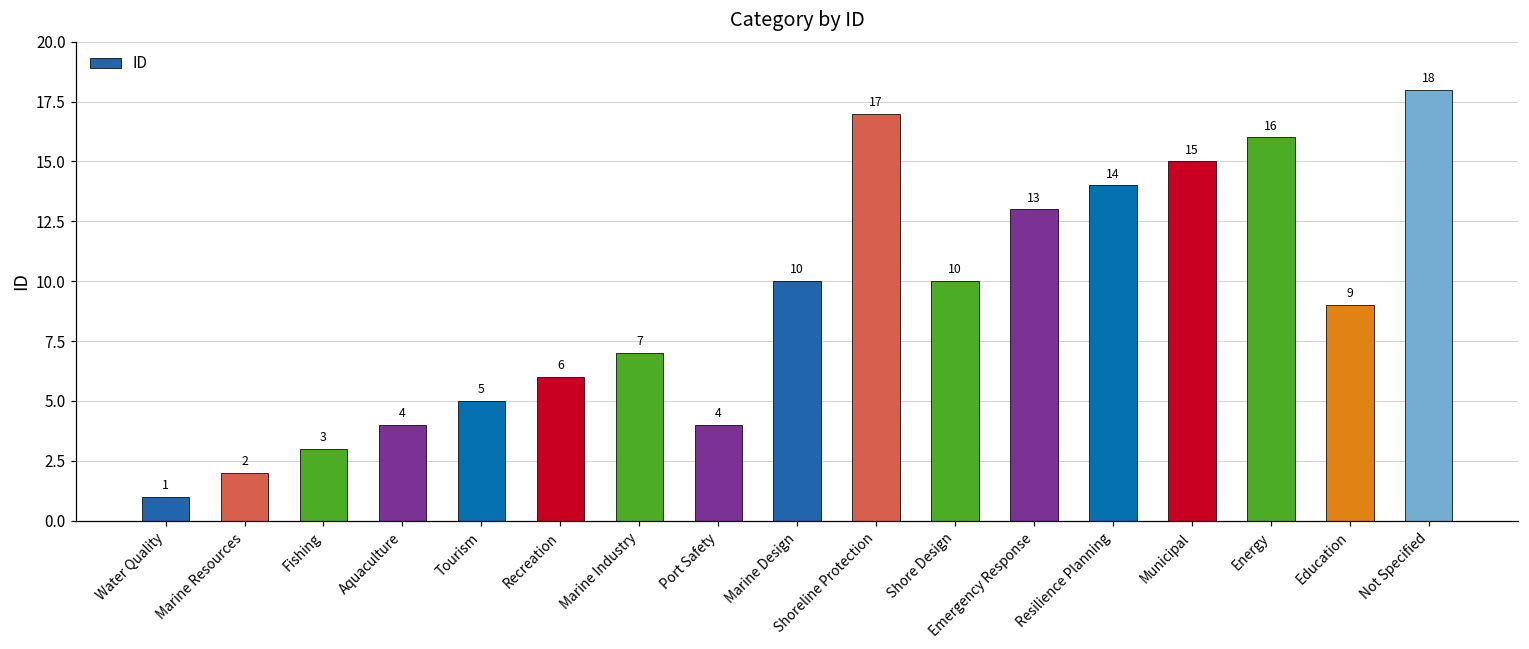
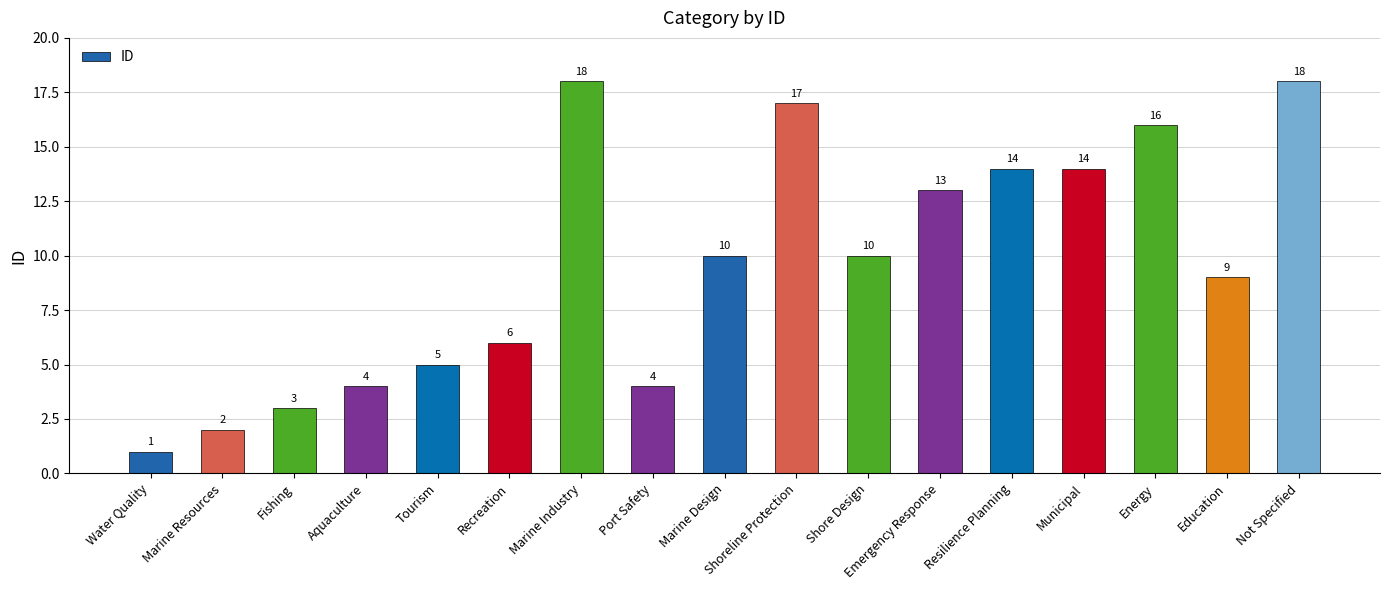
  {
    "Water Quality": 1,
    "Marine Resources": 2,
    "Fishing": 3,
    "Aquaculture": 4,
    "Tourism": 5,
    "Recreation": 6,
-   "Marine Industry": 7,
+   "Marine Industry": 18,
    "Port Safety": 4,
    "Marine Design": 10,
    "Shoreline Protection": 17,
    "Shore Design": 10,
    "Emergency Response": 13,
    "Resilience Planning": 14,
-   "Municipal": 15,
+   "Municipal": 14,
    "Energy": 16,
    "Education": 9,
    "Not Specified": 18
  }
